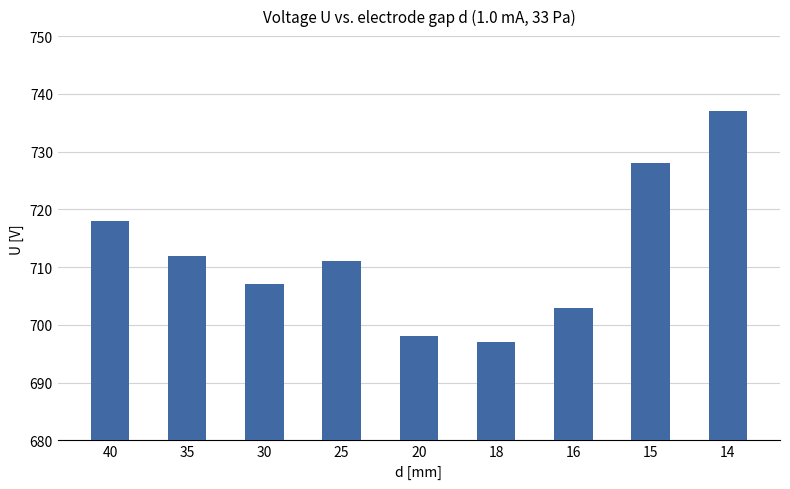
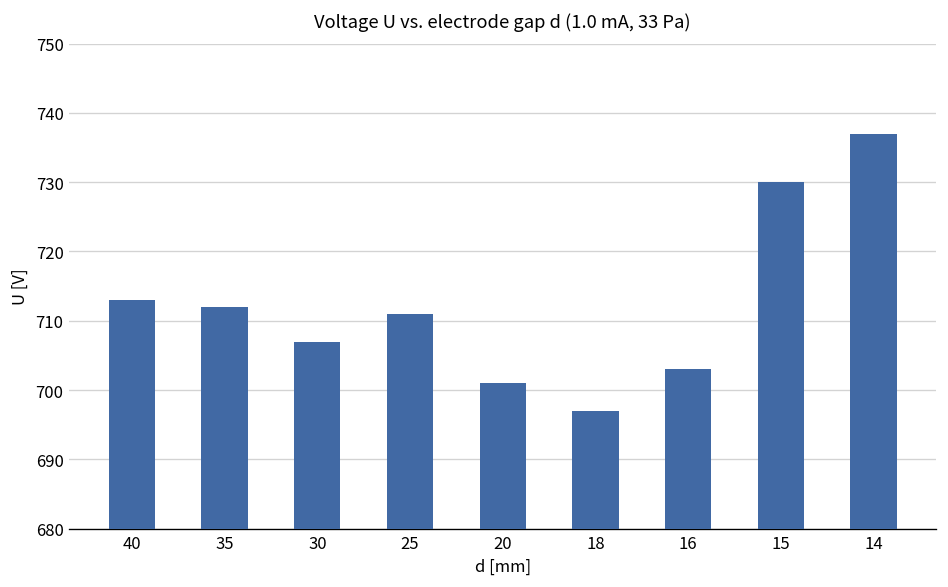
  {
-   "40": 718,
+   "40": 713,
    "35": 712,
    "30": 707,
    "25": 711,
-   "20": 698,
+   "20": 701,
    "18": 697,
    "16": 703,
-   "15": 728,
+   "15": 730,
    "14": 737
  }
